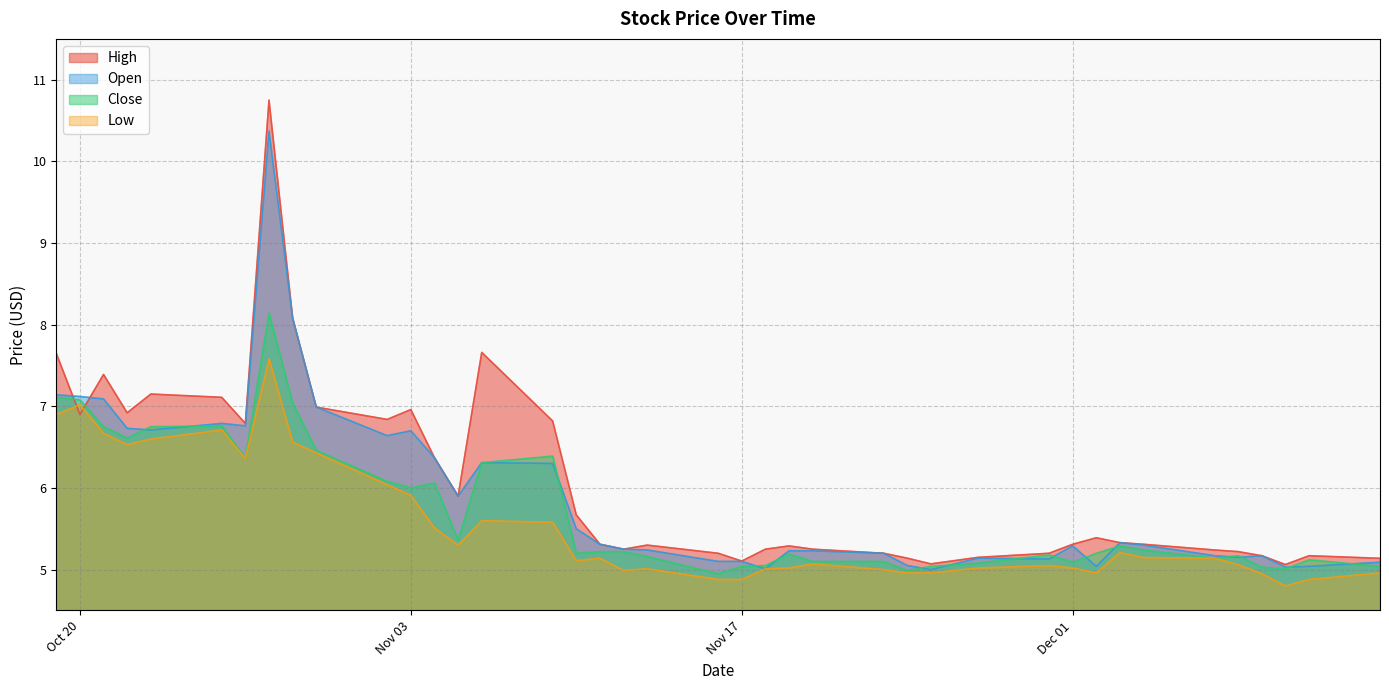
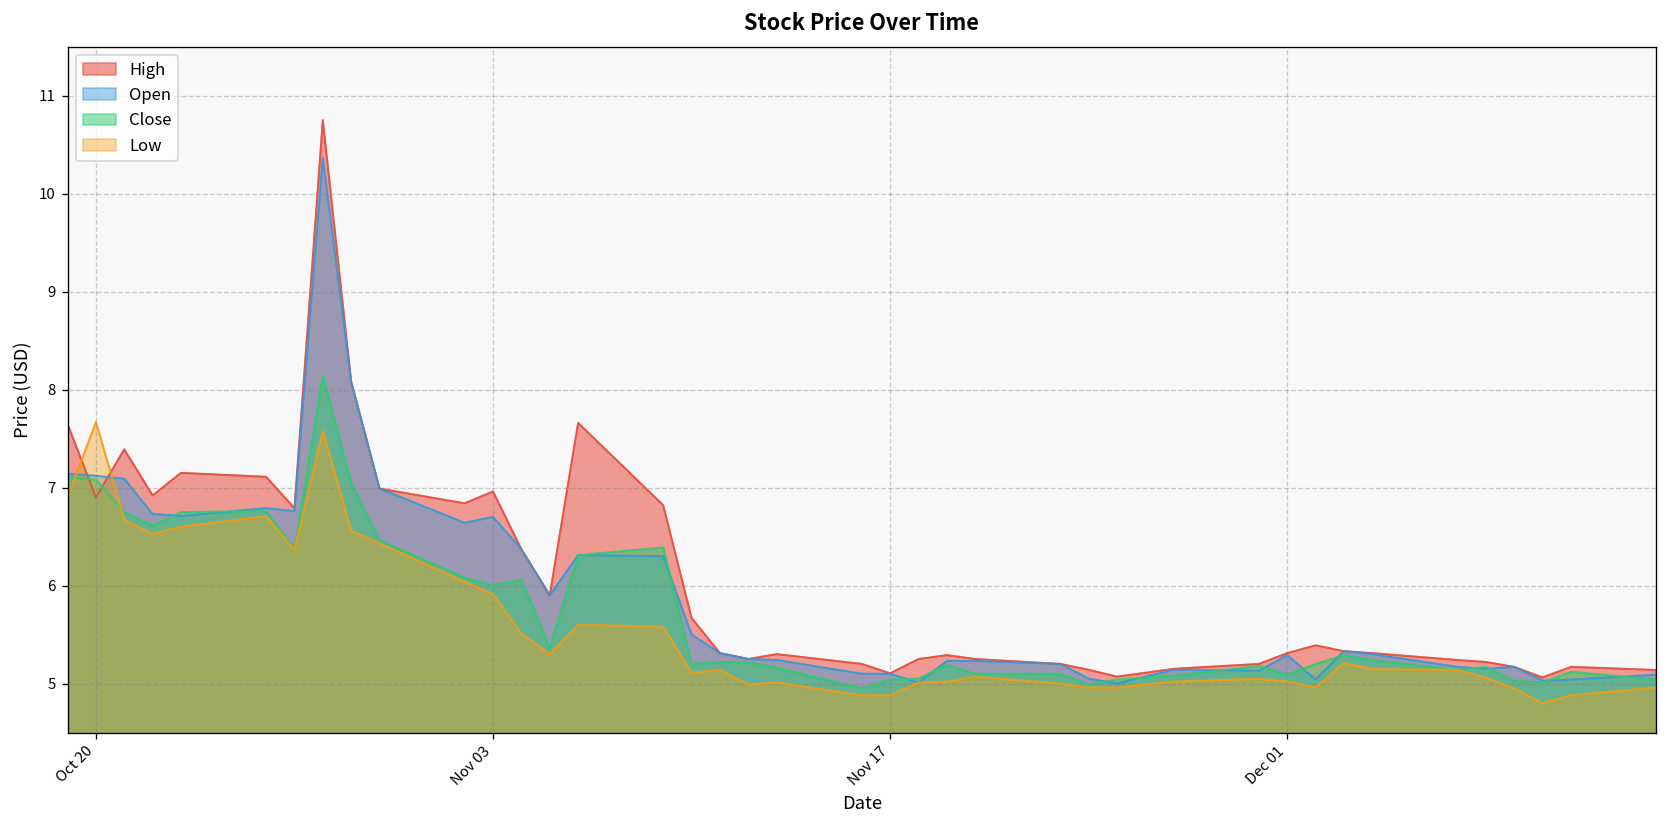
  {
    "High": {
      "Oct 20": 6.9,
      "Nov 03": 7.0
    },
    "Open": {
      "Oct 20": 7.1,
      "Nov 03": 6.7
    },
    "Close": {
      "Oct 20": 7.1,
      "Nov 03": 6.0,
      "Nov 17": 5.0,
      "Dec 01": 5.1
    },
    "Low": {
-     "Oct 20": 7.0,
+     "Oct 20": 7.7,
      "Nov 03": 5.9,
      "Nov 17": 4.9,
      "Dec 01": 5.0
    }
  }
